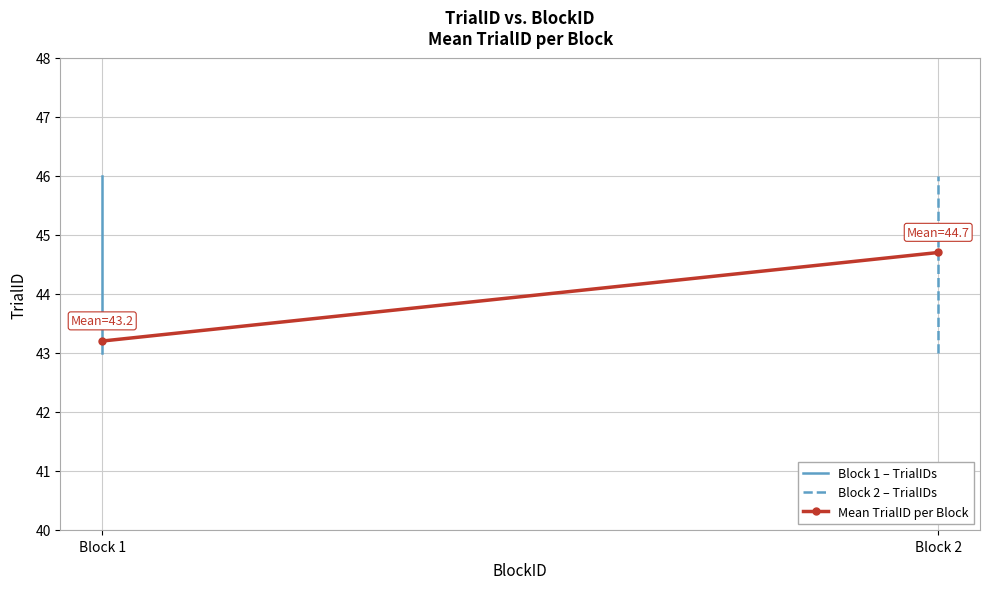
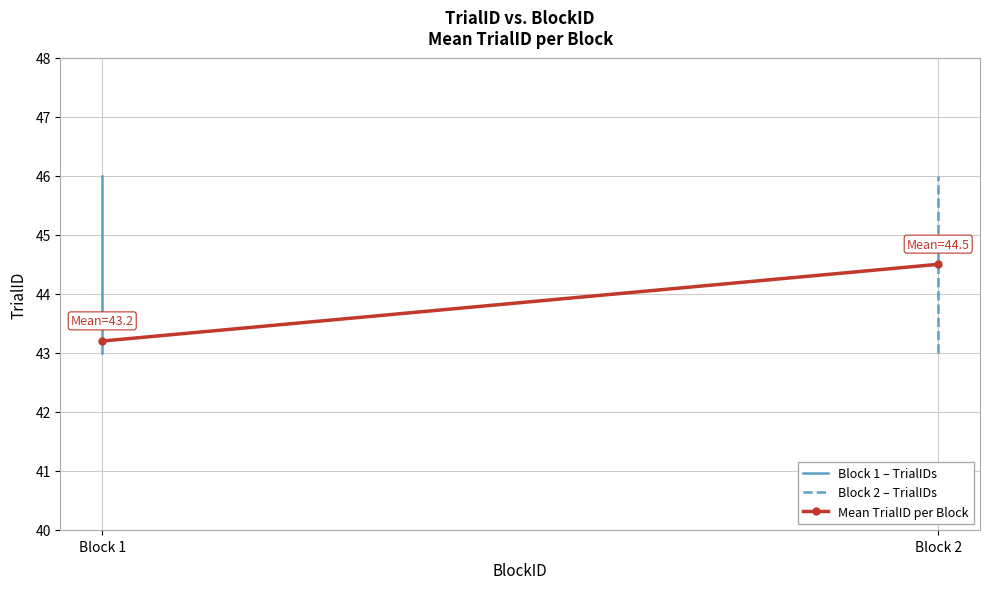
  {
    "Mean TrialID per Block": {
-     "Block 2": 44.7
+     "Block 2": 44.5
    }
  }
